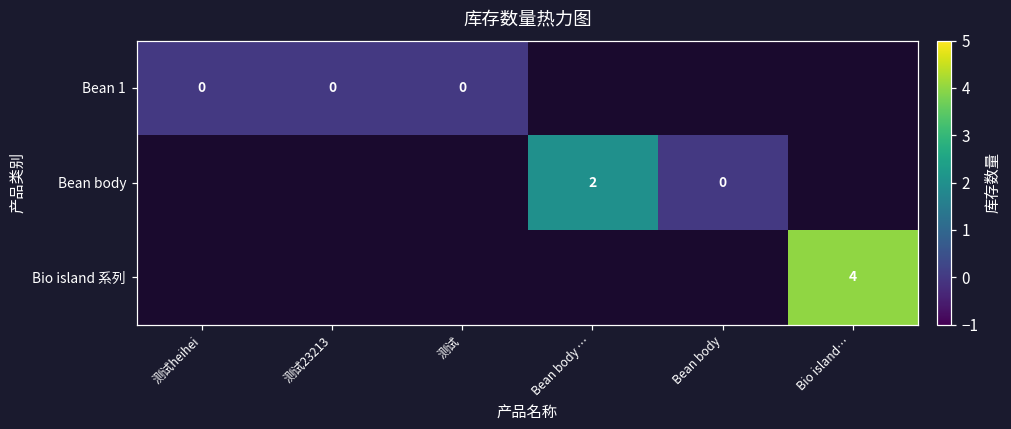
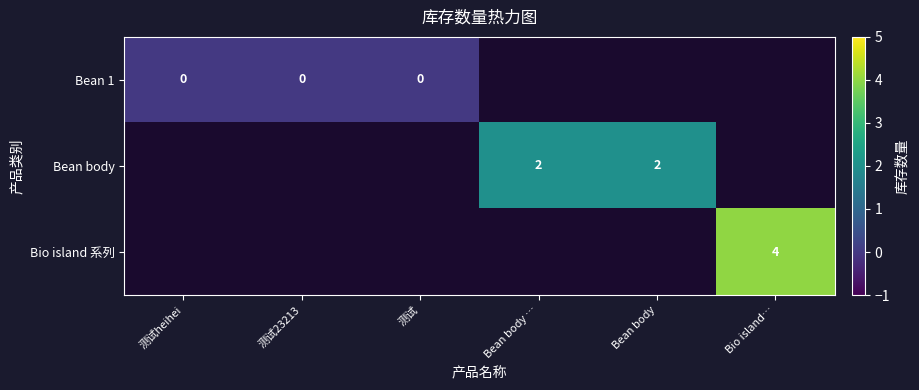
  {
    "Bean 1": {
      "测试heihei": 0,
      "测试23213": 0,
      "测试": 0
    },
    "Bean body": {
      "Bean body …": 2,
-     "Bean body": 0
+     "Bean body": 2
    },
    "Bio island 系列": {
      "Bio island…": 4
    }
  }
